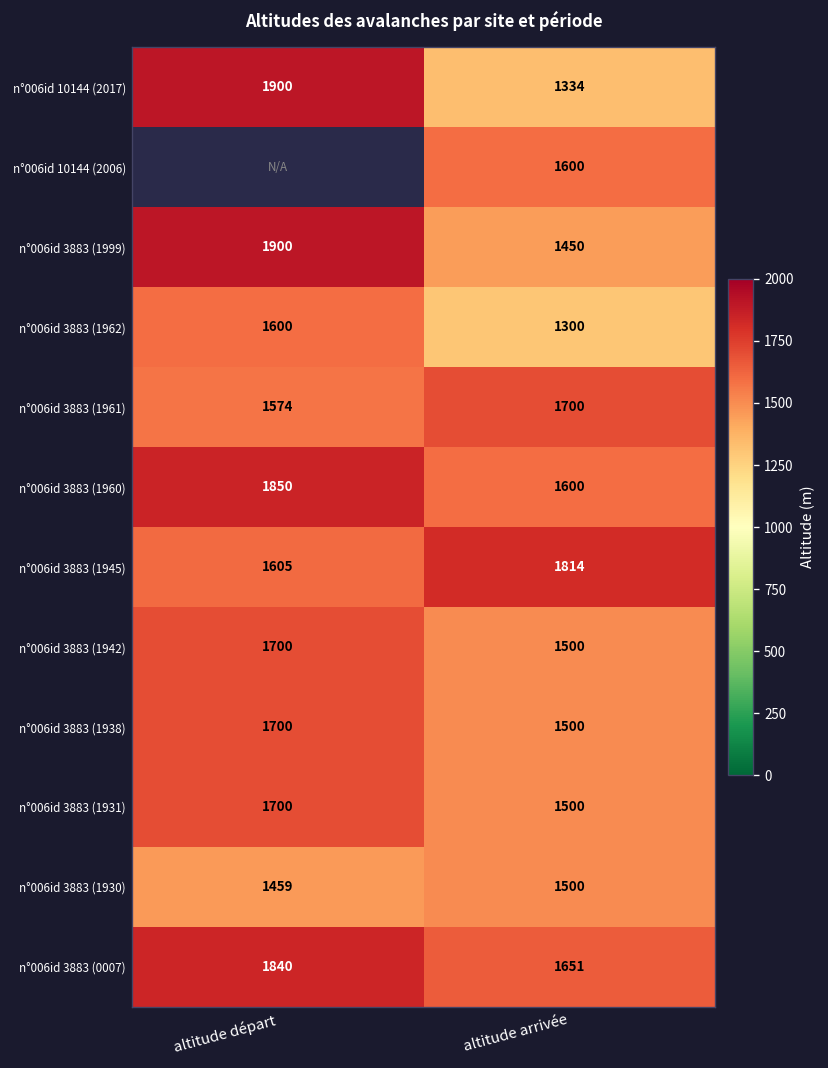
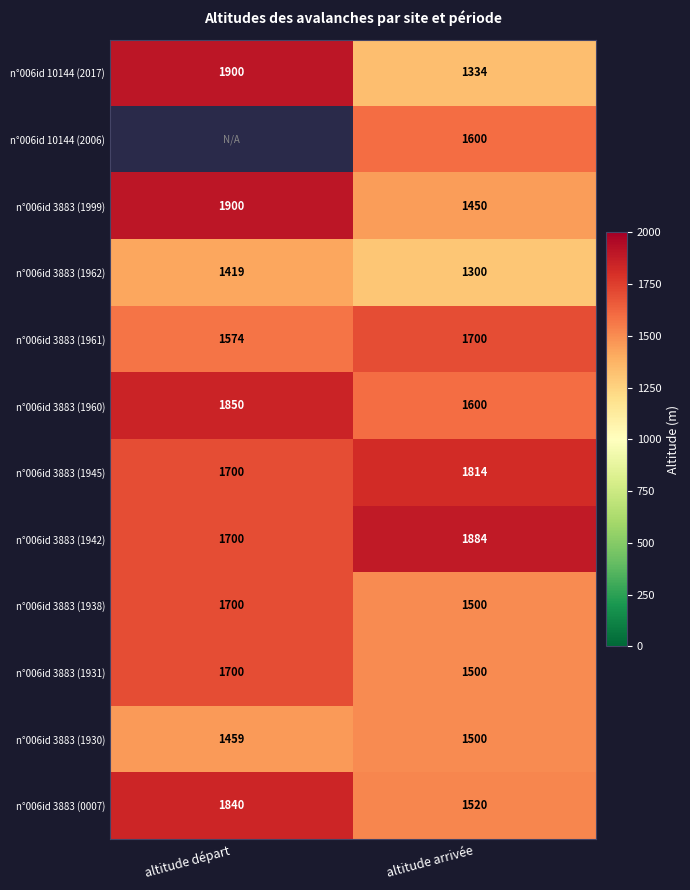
  {
    "n°006id 10144 (2017)": {
      "altitude départ": 1900,
      "altitude arrivée": 1334
    },
    "n°006id 10144 (2006)": {
      "altitude arrivée": 1600
    },
    "n°006id 3883 (1999)": {
      "altitude départ": 1900,
      "altitude arrivée": 1450
    },
    "n°006id 3883 (1962)": {
-     "altitude départ": 1600,
+     "altitude départ": 1419,
      "altitude arrivée": 1300
    },
    "n°006id 3883 (1961)": {
      "altitude départ": 1574,
      "altitude arrivée": 1700
    },
    "n°006id 3883 (1960)": {
      "altitude départ": 1850,
      "altitude arrivée": 1600
    },
    "n°006id 3883 (1945)": {
-     "altitude départ": 1605,
+     "altitude départ": 1700,
      "altitude arrivée": 1814
    },
    "n°006id 3883 (1942)": {
      "altitude départ": 1700,
-     "altitude arrivée": 1500
+     "altitude arrivée": 1884
    },
    "n°006id 3883 (1938)": {
      "altitude départ": 1700,
      "altitude arrivée": 1500
    },
    "n°006id 3883 (1931)": {
      "altitude départ": 1700,
      "altitude arrivée": 1500
    },
    "n°006id 3883 (1930)": {
      "altitude départ": 1459,
      "altitude arrivée": 1500
    },
    "n°006id 3883 (0007)": {
      "altitude départ": 1840,
-     "altitude arrivée": 1651
+     "altitude arrivée": 1520
    }
  }
